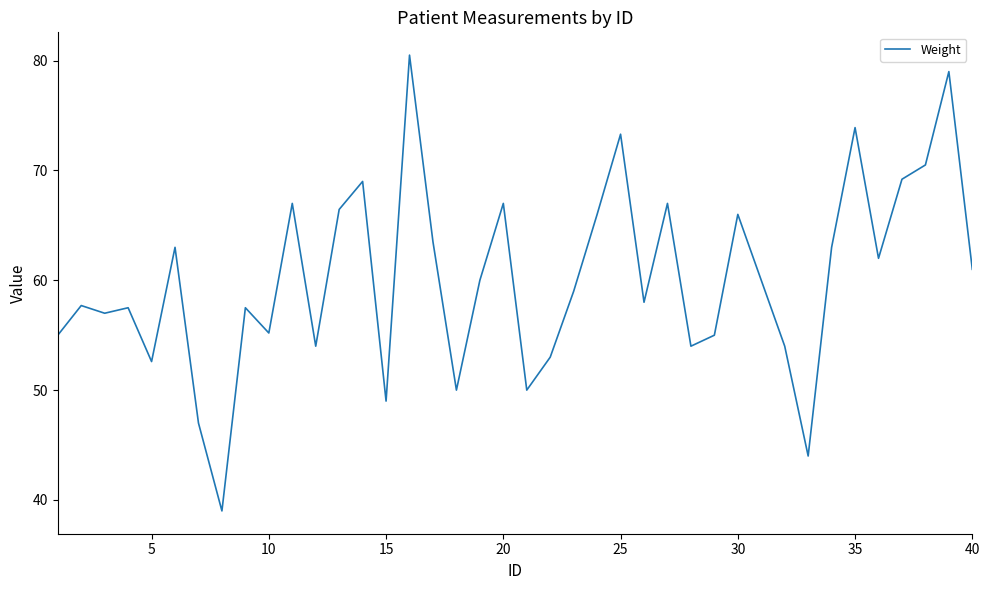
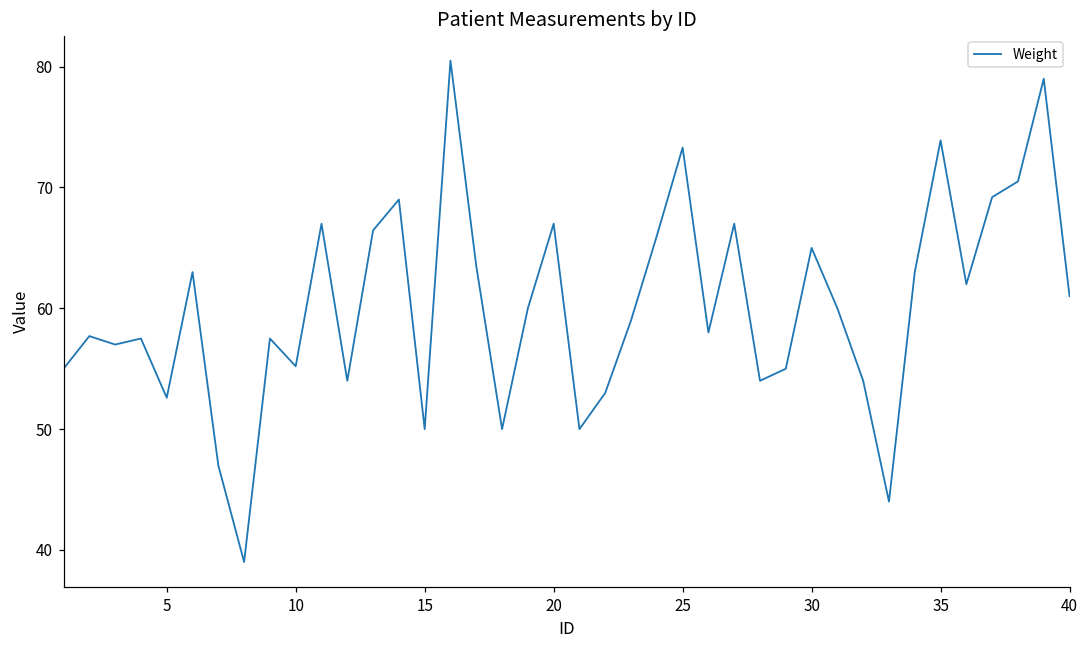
  {
    "5": 52.6,
    "10": 55,
-   "15": 49,
+   "15": 50,
    "20": 67,
    "25": 73.3,
-   "30": 66,
+   "30": 65,
    "35": 74,
    "40": 61
  }
